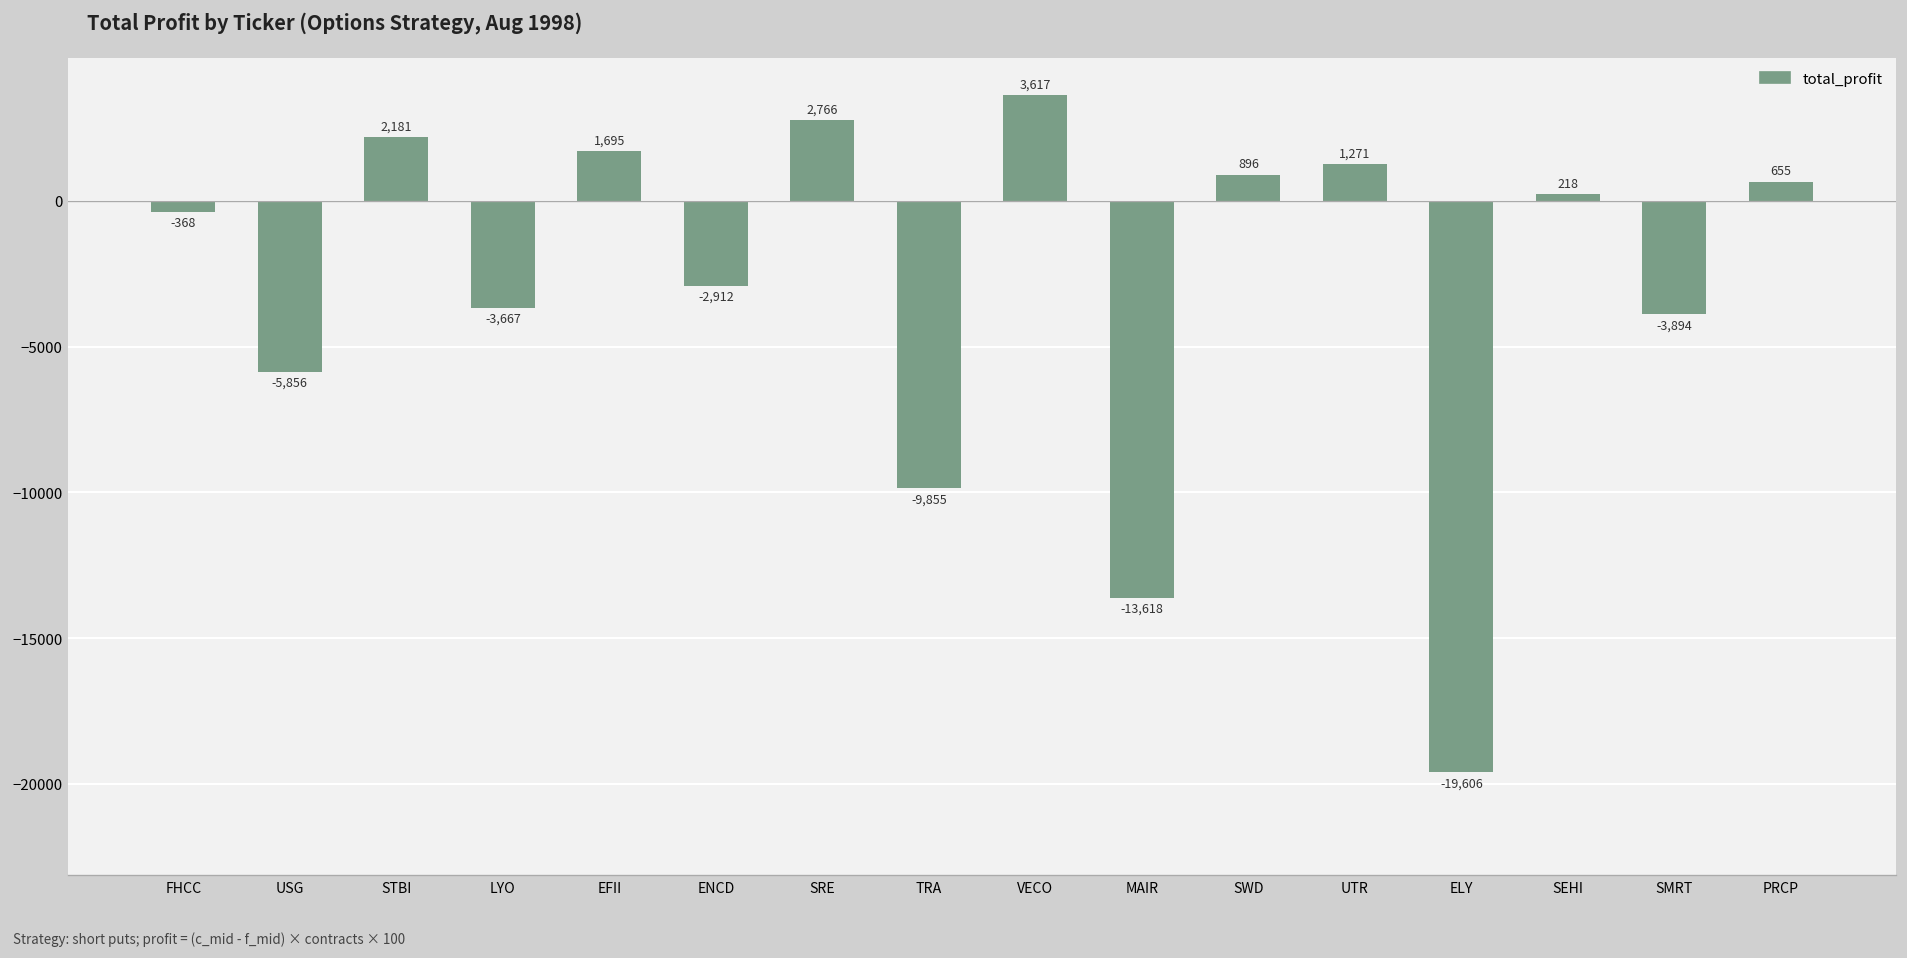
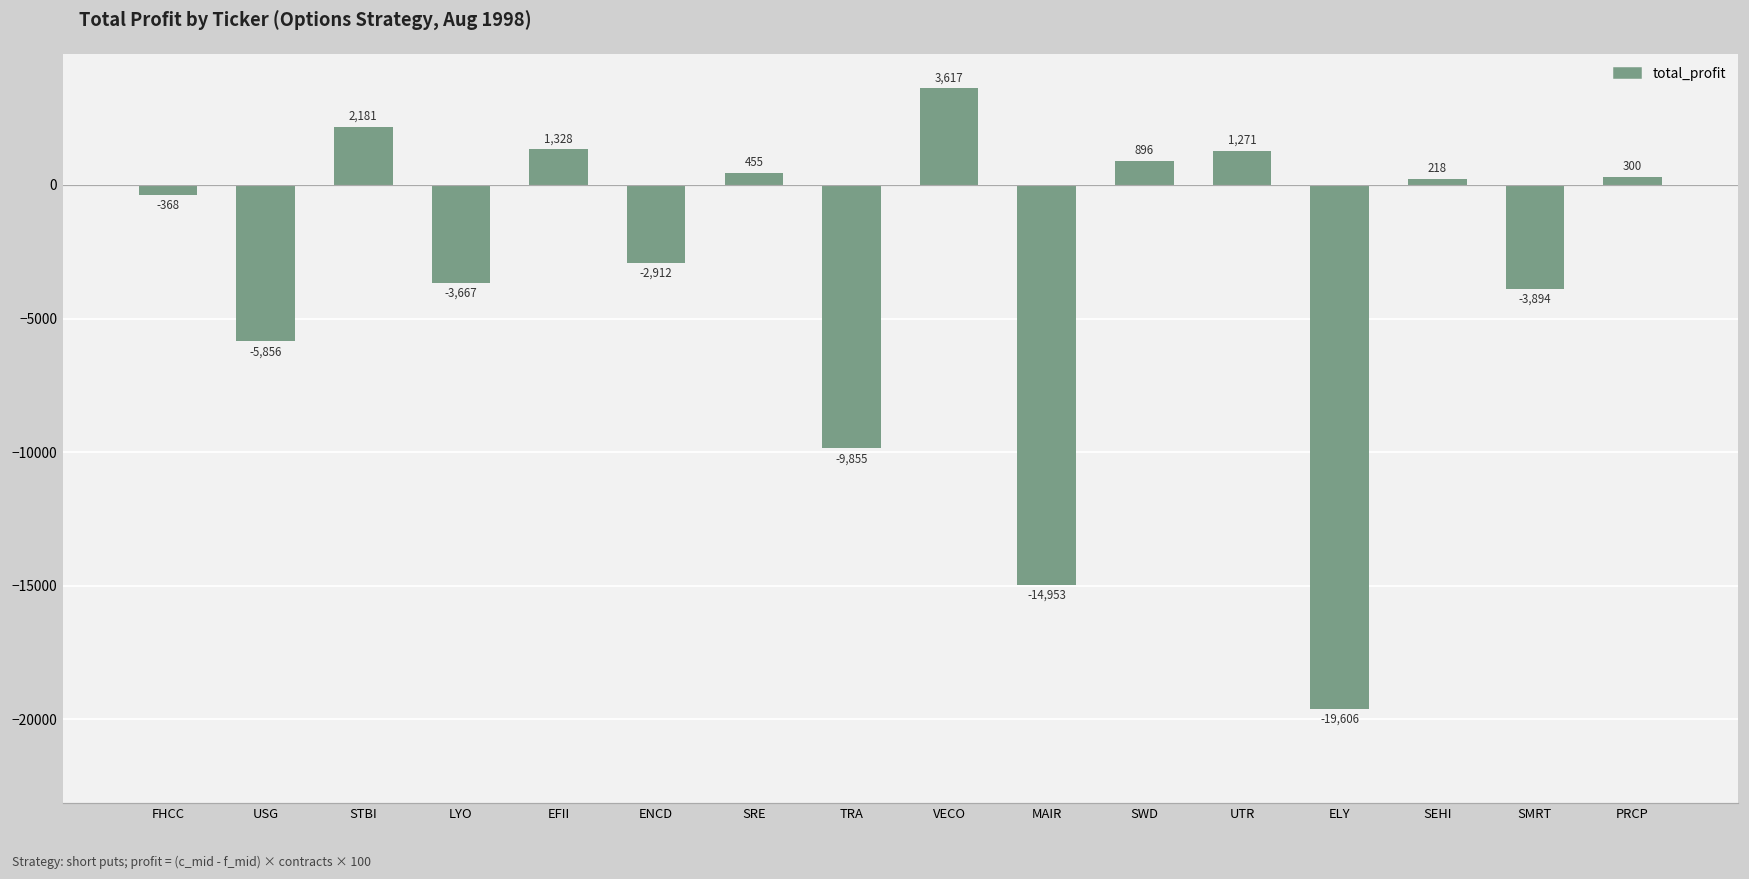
  {
    "FHCC": "-368",
    "USG": "-5,856",
    "STBI": "2,181",
    "LYO": "-3,667",
-   "EFII": "1,695",
+   "EFII": "1,328",
    "ENCD": "-2,912",
-   "SRE": "2,766",
+   "SRE": "455",
    "TRA": "-9,855",
    "VECO": "3,617",
-   "MAIR": "-13,618",
+   "MAIR": "-14,953",
    "SWD": "896",
    "UTR": "1,271",
    "ELY": "-19,606",
    "SEHI": "218",
    "SMRT": "-3,894",
-   "PRCP": "655"
+   "PRCP": "300"
  }
